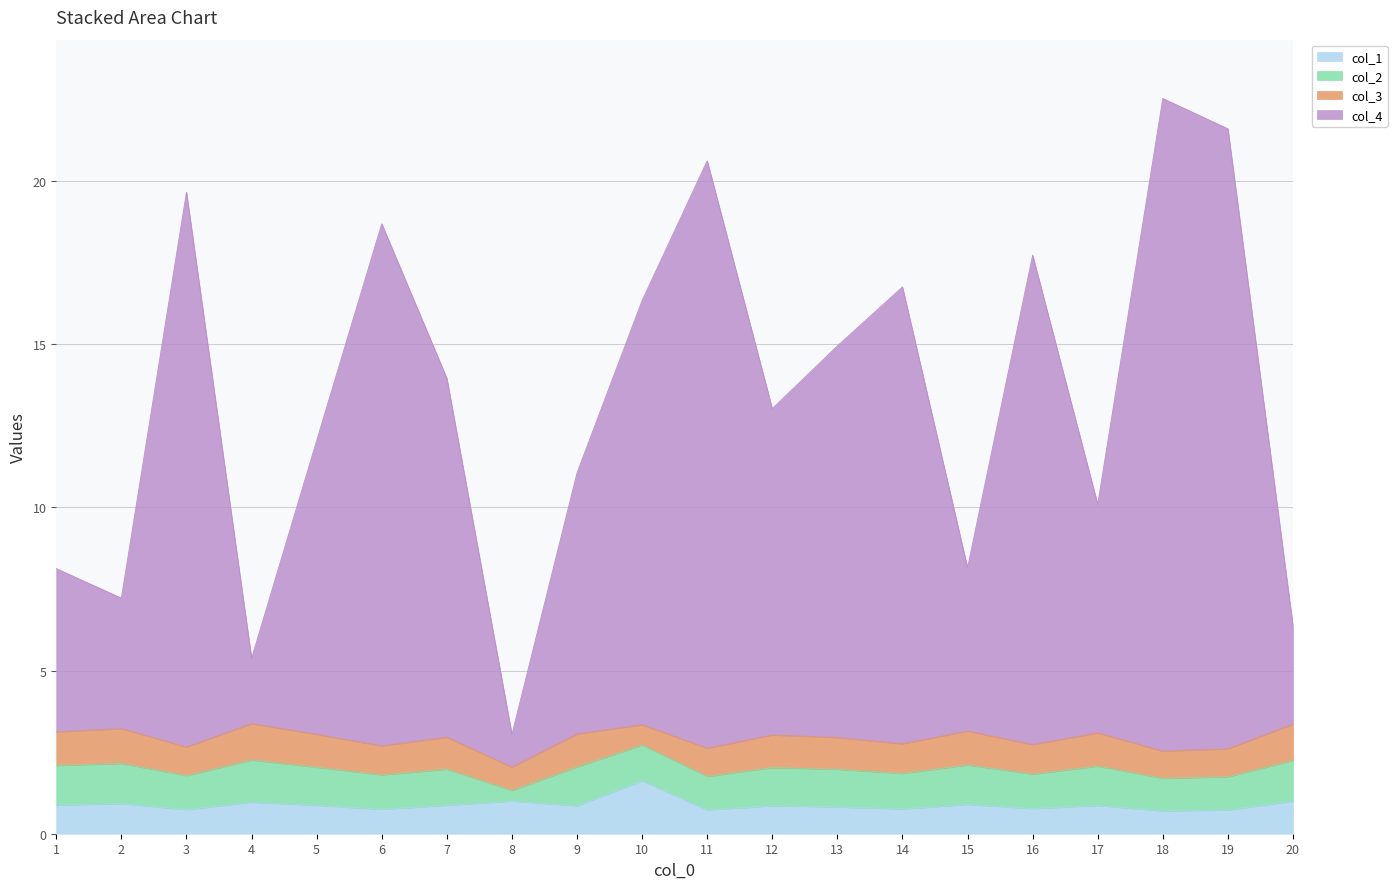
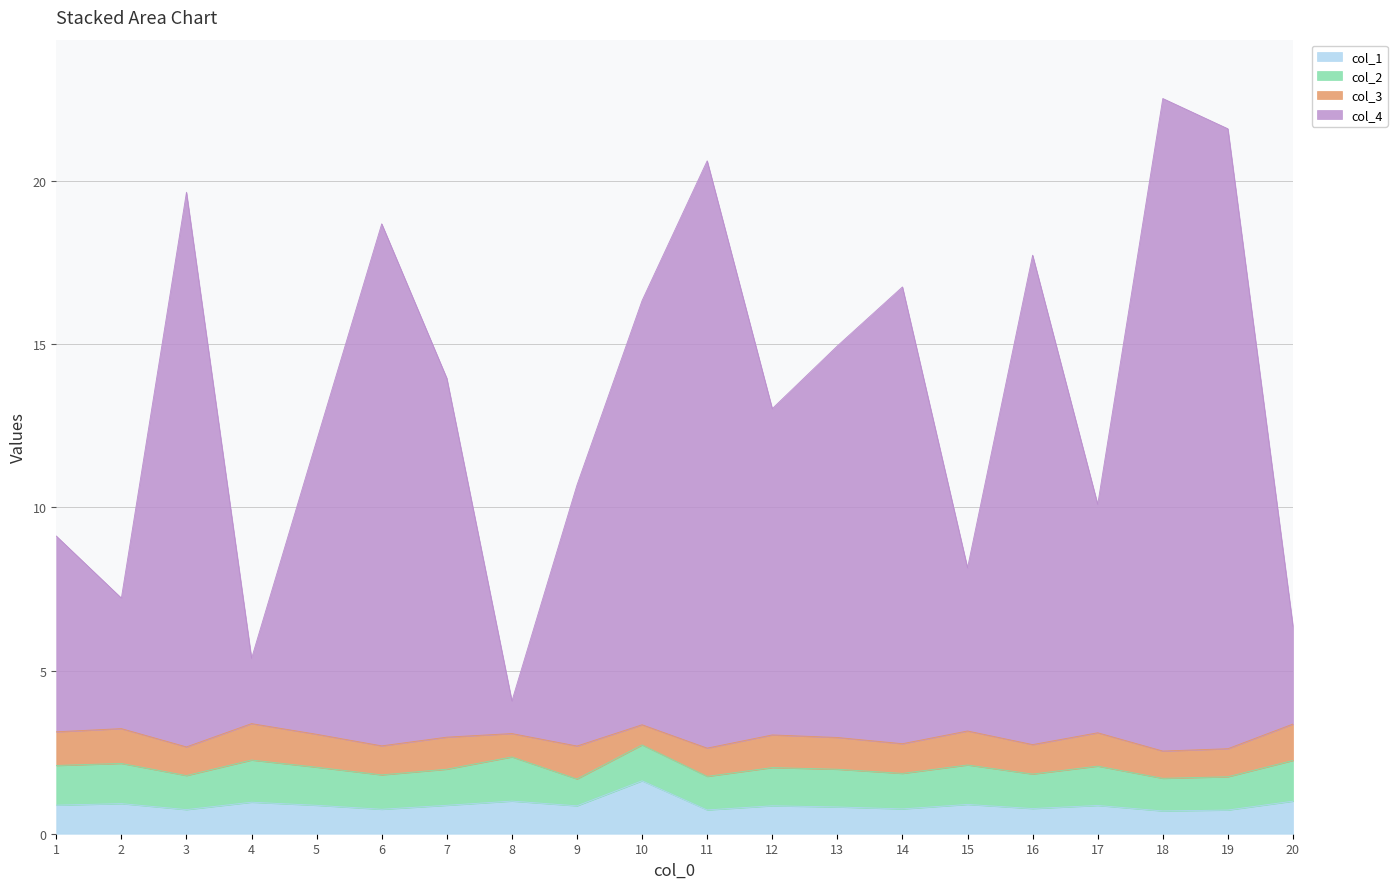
  {
    "col_1": {
      "1": 0.9,
      "2": 0.9,
      "3": 0.7,
      "4": 1.0,
      "5": 0.9,
      "6": 0.7,
      "7": 0.9,
      "8": 1.0,
      "9": 0.9,
      "10": 1.6,
      "11": 0.7,
      "12": 0.9,
      "13": 0.8,
      "14": 0.8,
      "15": 0.9,
      "16": 0.8,
      "17": 0.9,
      "18": 0.7,
      "19": 0.7,
      "20": 1.0
    },
    "col_2": {
      "1": 1.2,
      "2": 1.2,
      "3": 1.0,
      "4": 1.3,
      "5": 1.2,
      "6": 1.1,
      "7": 1.1,
-     "8": 0.3,
-     "9": 1.2,
+     "8": 1.4,
+     "9": 0.8,
      "10": 1.1,
      "11": 1.0,
      "12": 1.2,
      "13": 1.2,
      "14": 1.1,
      "15": 1.2,
      "16": 1.1,
      "17": 1.2,
      "18": 1.0,
      "19": 1.0,
      "20": 1.2
    },
    "col_3": {
      "1": 1.0,
      "2": 1.1,
      "3": 0.9,
      "4": 1.1,
      "5": 1.0,
      "6": 0.9,
      "7": 1.0,
      "8": 0.7,
      "9": 1.0,
      "10": 0.6,
      "11": 0.9,
      "12": 1.0,
      "13": 1.0,
      "14": 0.9,
      "15": 1.0,
      "16": 0.9,
      "17": 1.0,
      "18": 0.8,
      "19": 0.9,
      "20": 1.1
    },
    "col_4": {
-     "1": 5,
+     "1": 6,
      "2": 4,
      "3": 17,
      "4": 2,
      "5": 9,
      "6": 16,
      "7": 11,
      "8": 1,
      "9": 8,
      "10": 13,
      "11": 18,
      "12": 10,
      "13": 12,
      "14": 14,
      "15": 5,
      "16": 15,
      "17": 7,
      "18": 20,
      "19": 19,
      "20": 3
    }
  }
